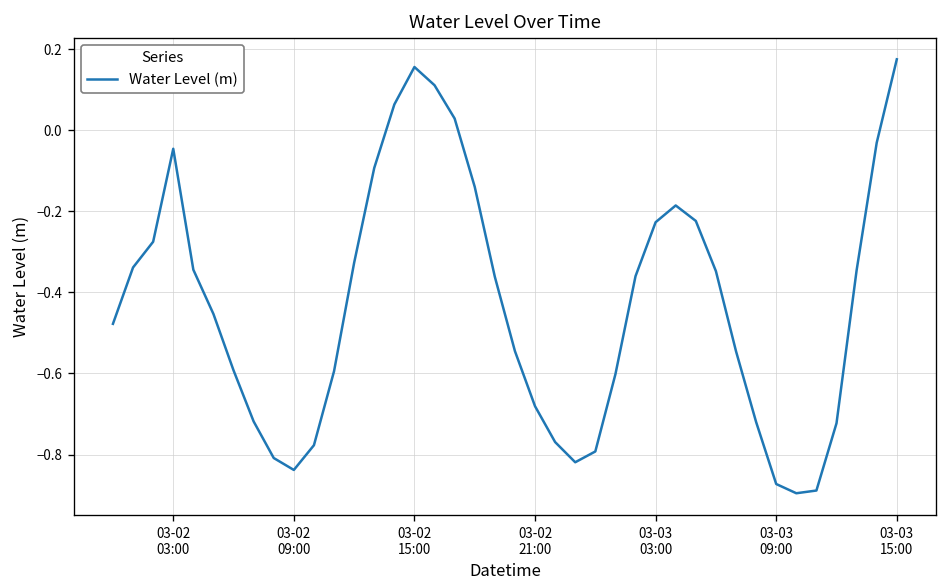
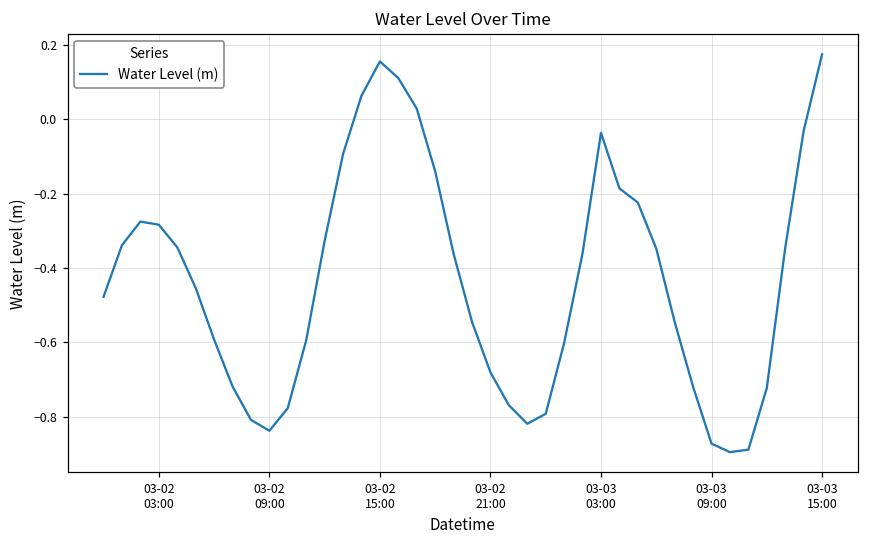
  {
-   "03-02 03:00": -0.05,
+   "03-02 03:00": -0.28,
    "03-02 09:00": -0.84,
    "03-02 15:00": 0.16,
    "03-02 21:00": -0.68,
-   "03-03 03:00": -0.23,
+   "03-03 03:00": -0.04,
    "03-03 09:00": -0.87,
    "03-03 15:00": 0.17
  }
